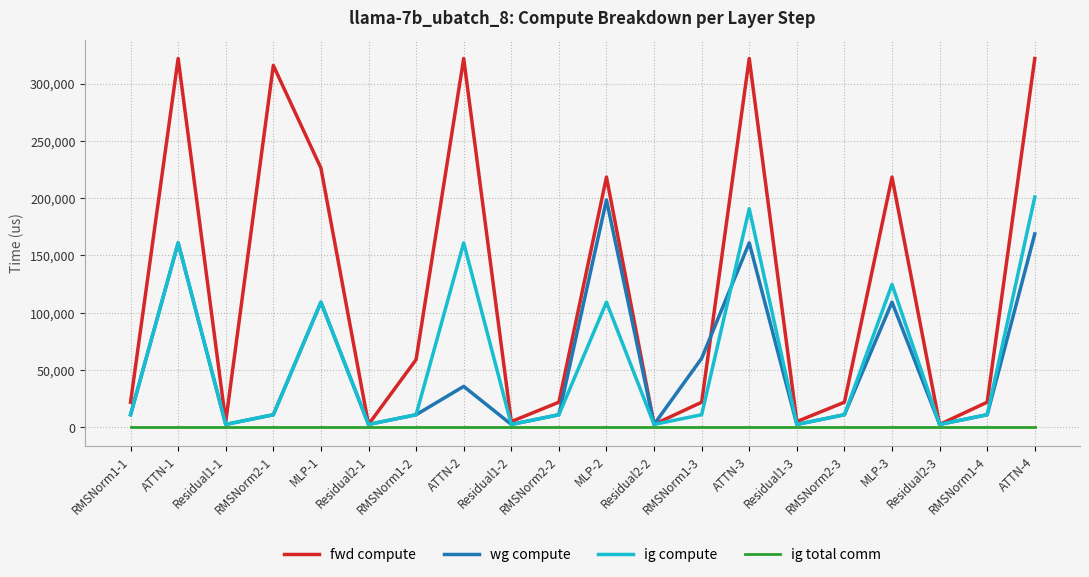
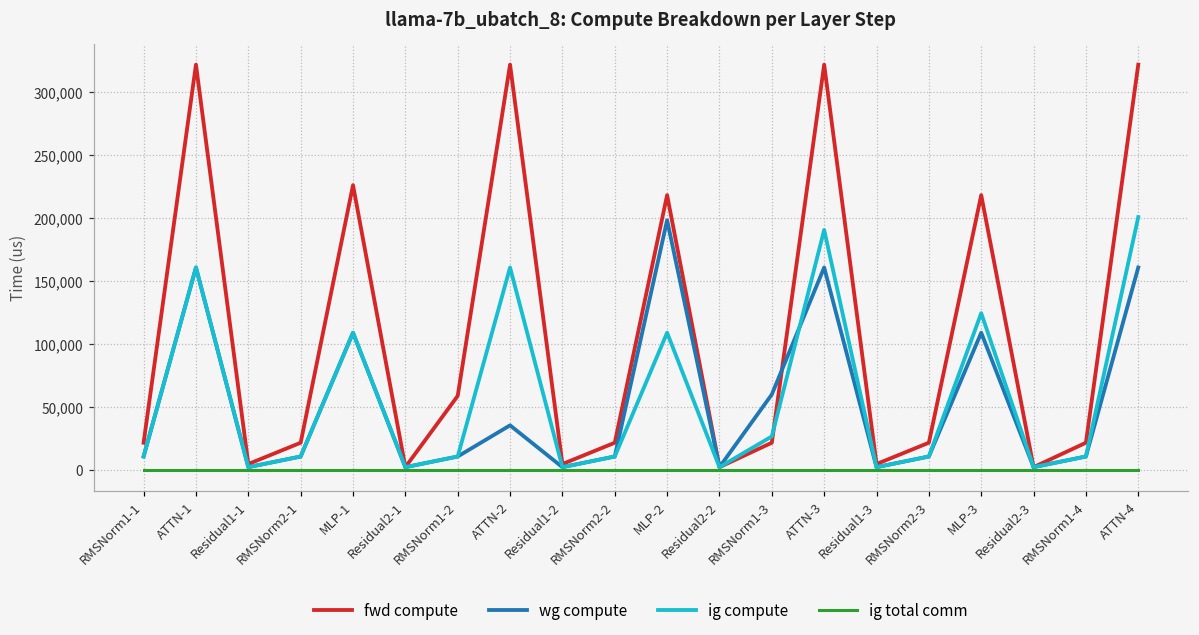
  {
    "fwd compute": {
      "RMSNorm1-1": "22,000",
      "ATTN-1": "322,000",
      "Residual1-1": "5,000",
-     "RMSNorm2-1": "316,000",
+     "RMSNorm2-1": "22,000",
      "MLP-1": "226,000",
      "RMSNorm1-2": "59,000",
      "ATTN-2": "322,000",
      "Residual1-2": "5,000",
      "RMSNorm2-2": "22,000",
      "MLP-2": "218,000",
      "RMSNorm1-3": "22,000",
      "ATTN-3": "322,000",
      "Residual1-3": "5,000",
      "RMSNorm2-3": "22,000",
      "MLP-3": "218,000",
      "RMSNorm1-4": "22,000",
      "ATTN-4": "322,000"
    },
    "wg compute": {
      "ATTN-2": "36,000",
      "MLP-2": "198,000",
      "RMSNorm1-3": "60,000",
      "ATTN-3": "161,000",
      "MLP-3": "109,000",
-     "ATTN-4": "169,000"
+     "ATTN-4": "161,000"
    },
    "ig compute": {
      "ATTN-2": "161,000",
      "MLP-2": "109,000",
-     "RMSNorm1-3": "11,000",
+     "RMSNorm1-3": "27,000",
      "ATTN-3": "191,000",
      "MLP-3": "125,000",
      "ATTN-4": "201,000"
    },
    "ig total comm": {
      "RMSNorm1-1": "0",
      "ATTN-1": "0",
      "Residual1-1": "0",
      "RMSNorm2-1": "0",
      "MLP-1": "0",
      "Residual2-1": "0",
      "RMSNorm1-2": "0",
      "ATTN-2": "0",
      "Residual1-2": "0",
      "RMSNorm2-2": "0",
      "MLP-2": "0",
      "Residual2-2": "0",
      "RMSNorm1-3": "0",
      "ATTN-3": "0",
      "Residual1-3": "0",
      "RMSNorm2-3": "0",
      "MLP-3": "0",
      "Residual2-3": "0",
      "RMSNorm1-4": "0",
      "ATTN-4": "0"
    }
  }
